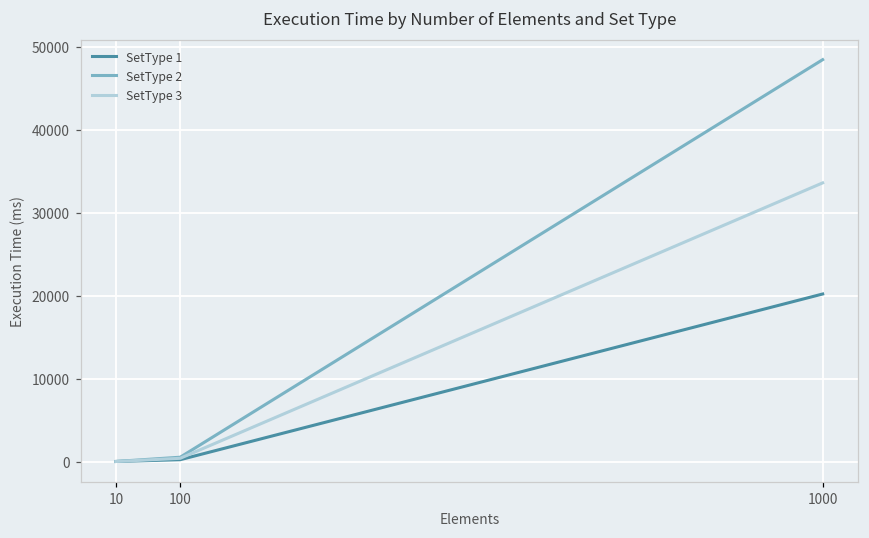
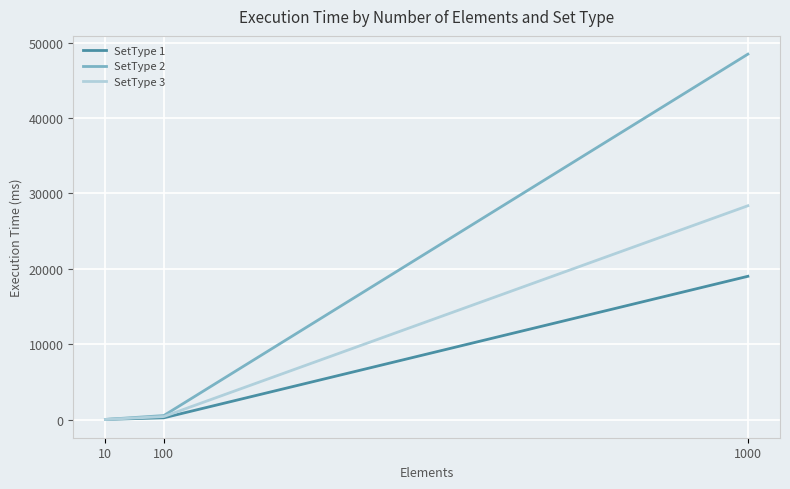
  {
    "SetType 1": {
-     "1000": 20000
+     "1000": 19000
    },
    "SetType 2": {
      "1000": 48000
    },
    "SetType 3": {
-     "1000": 34000
+     "1000": 28000
    }
  }
